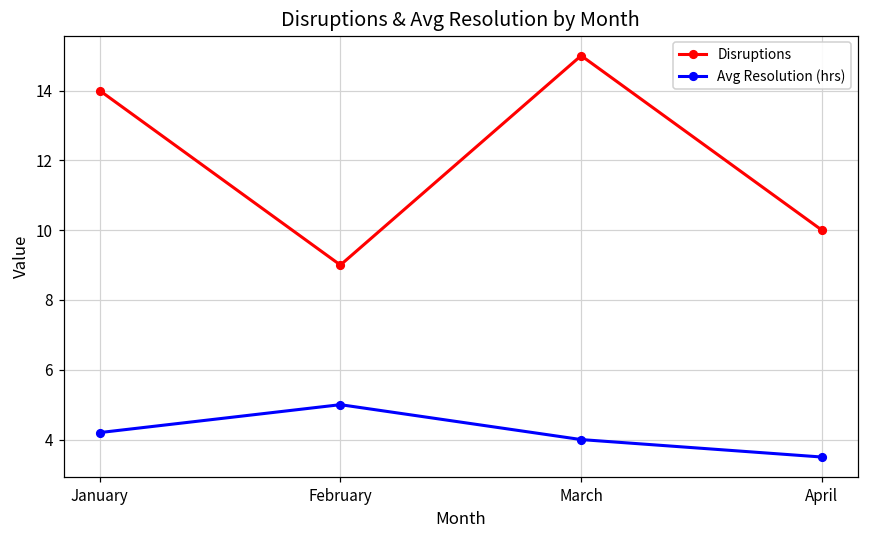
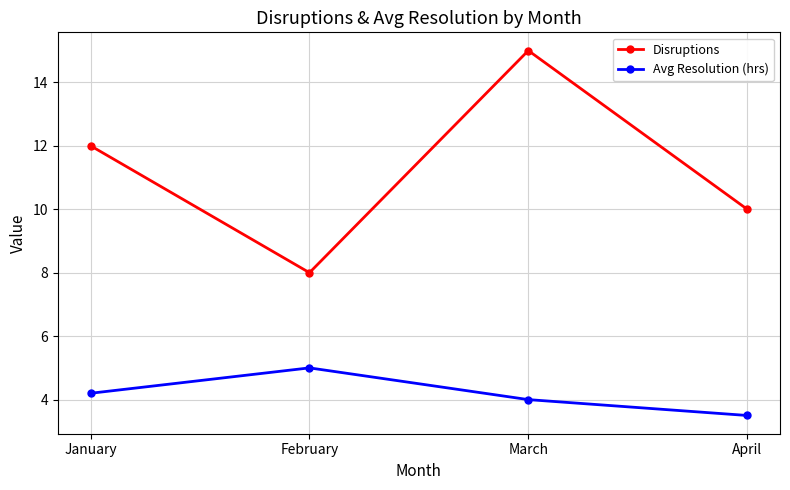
  {
    "Disruptions": {
-     "January": 14,
-     "February": 9,
+     "January": 12,
+     "February": 8,
      "March": 15,
      "April": 10
    },
    "Avg Resolution (hrs)": {
      "January": 4.2,
      "February": 5,
      "March": 4,
      "April": 3.5
    }
  }
